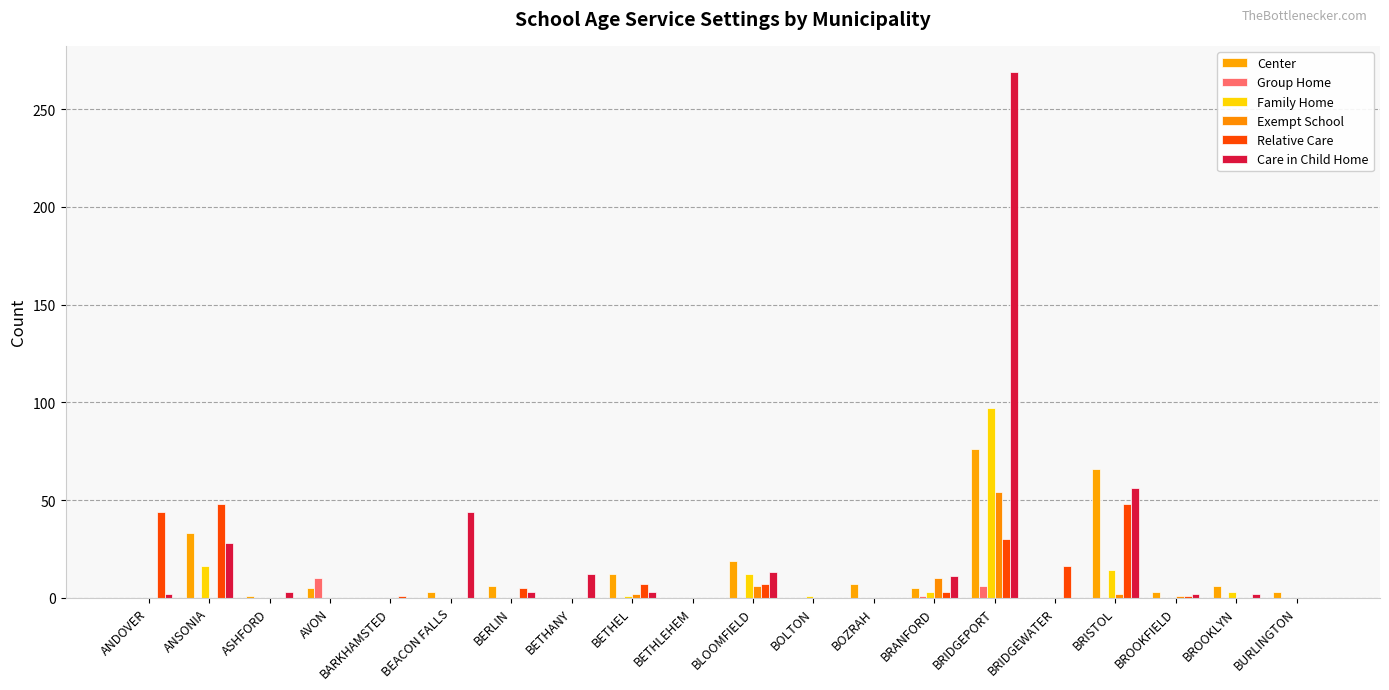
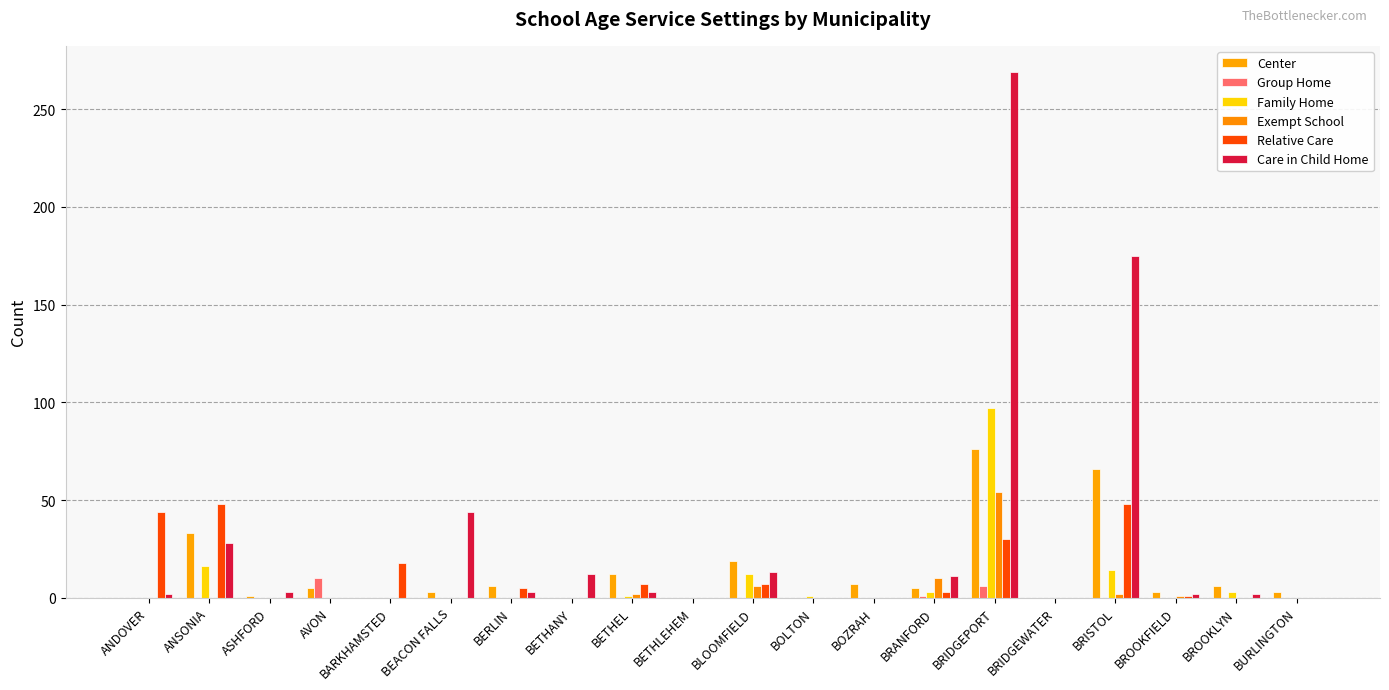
  {
    "Group Home": {
      "ANDOVER": 0,
      "ANSONIA": 0,
      "ASHFORD": 0,
      "AVON": 10,
      "BARKHAMSTED": 0,
      "BEACON FALLS": 0,
      "BERLIN": 0,
      "BETHANY": 0,
      "BETHEL": 0,
      "BETHLEHEM": 0,
      "BLOOMFIELD": 0,
      "BOLTON": 0,
      "BOZRAH": 0,
      "BRIDGEPORT": 6,
      "BRIDGEWATER": 0,
      "BRISTOL": 0,
      "BROOKFIELD": 0,
      "BROOKLYN": 0,
      "BURLINGTON": 0
    },
    "Relative Care": {
      "ANDOVER": 44,
      "ANSONIA": 48,
      "ASHFORD": 0,
      "AVON": 0,
-     "BARKHAMSTED": 1,
+     "BARKHAMSTED": 18,
      "BEACON FALLS": 0,
      "BERLIN": 5,
      "BETHANY": 0,
      "BETHEL": 7,
      "BETHLEHEM": 0,
      "BLOOMFIELD": 7,
      "BOLTON": 0,
      "BOZRAH": 0,
      "BRANFORD": 3,
      "BRIDGEPORT": 30,
-     "BRIDGEWATER": 16,
+     "BRIDGEWATER": 0,
      "BRISTOL": 48,
      "BROOKLYN": 0,
      "BURLINGTON": 0
    },
    "Care in Child Home": {
      "ANDOVER": 2,
      "ANSONIA": 28,
      "ASHFORD": 3,
      "AVON": 0,
      "BARKHAMSTED": 0,
      "BEACON FALLS": 44,
      "BERLIN": 3,
      "BETHANY": 12,
      "BETHEL": 3,
      "BETHLEHEM": 0,
      "BLOOMFIELD": 13,
      "BOLTON": 0,
      "BOZRAH": 0,
      "BRANFORD": 11,
      "BRIDGEPORT": 269,
      "BRIDGEWATER": 0,
-     "BRISTOL": 56,
+     "BRISTOL": 175,
      "BROOKFIELD": 2,
      "BROOKLYN": 2,
      "BURLINGTON": 0
    }
  }
